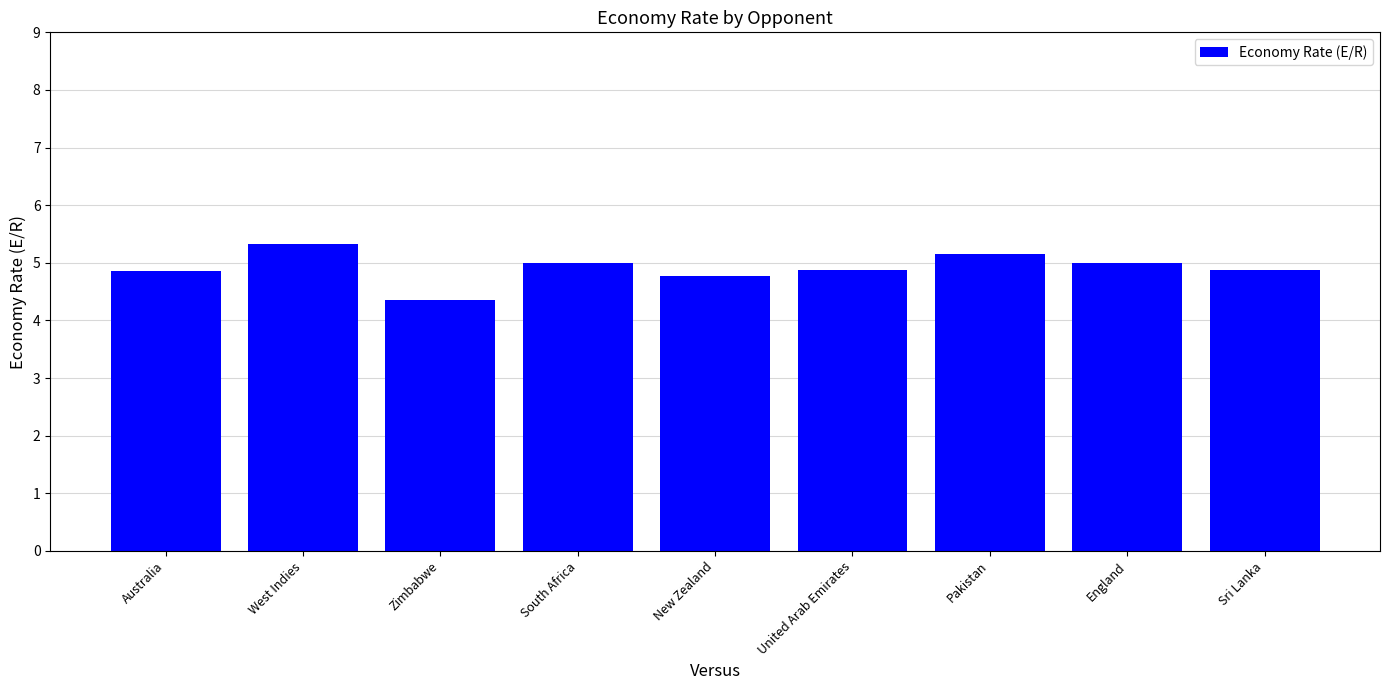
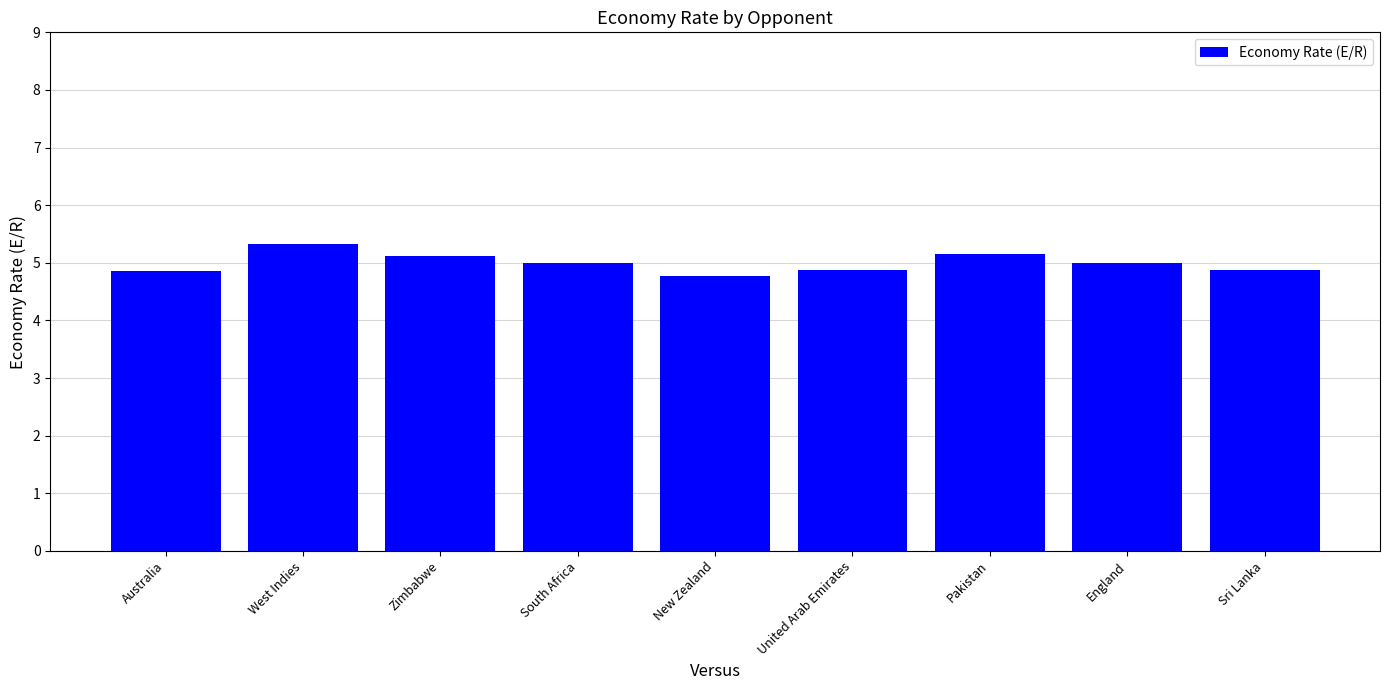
  {
    "Australia": 4.9,
    "West Indies": 5.3,
-   "Zimbabwe": 4.4,
+   "Zimbabwe": 5.1,
    "South Africa": 5.0,
    "New Zealand": 4.8,
    "United Arab Emirates": 4.9,
    "Pakistan": 5.2,
    "England": 5.0,
    "Sri Lanka": 4.9
  }
